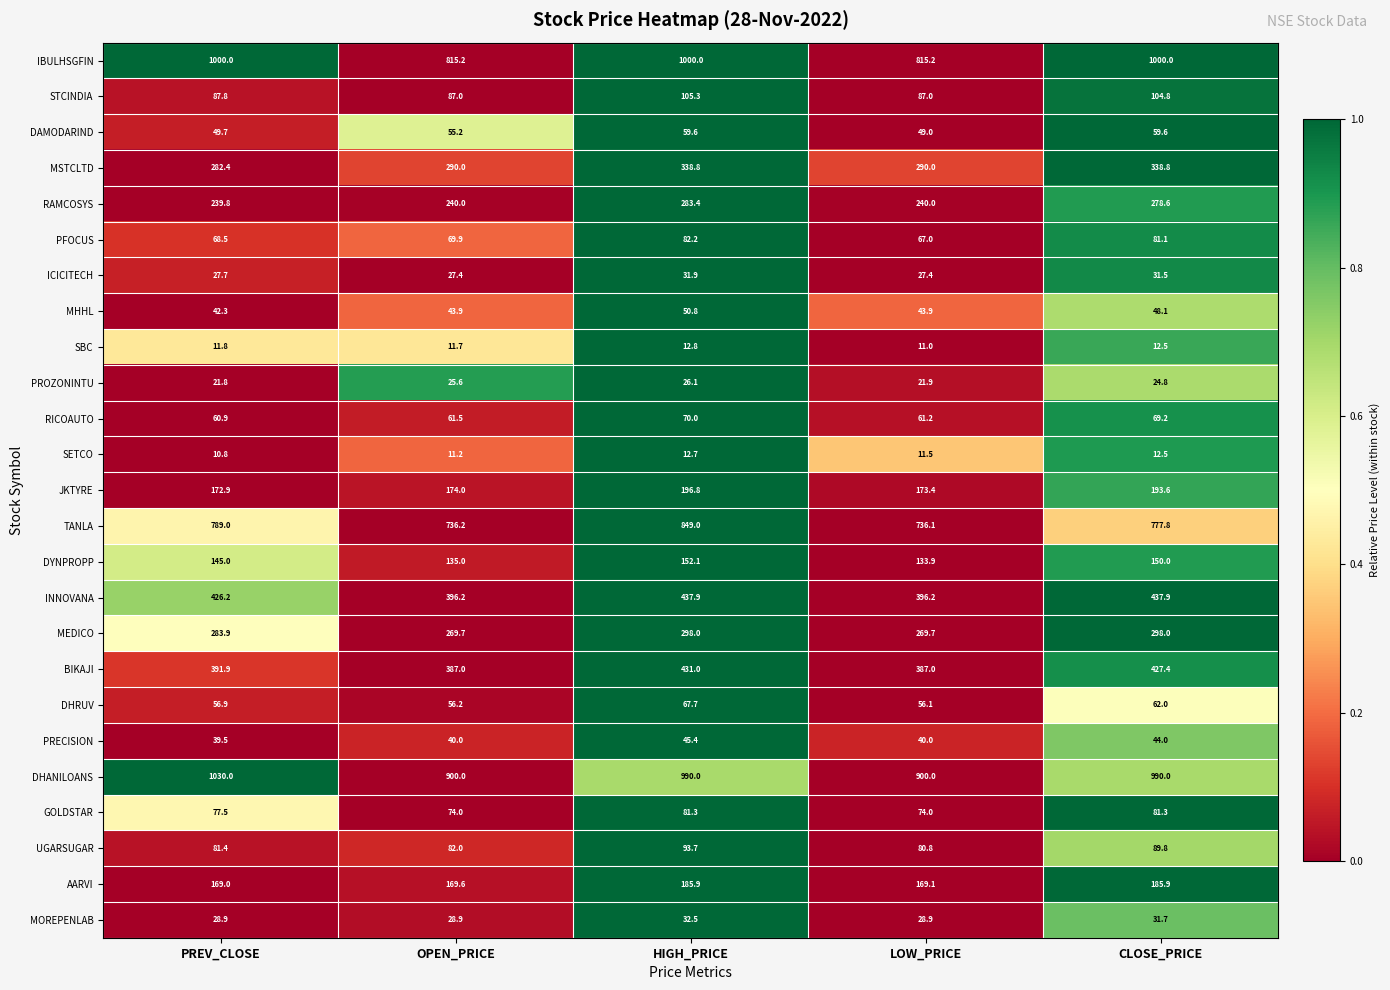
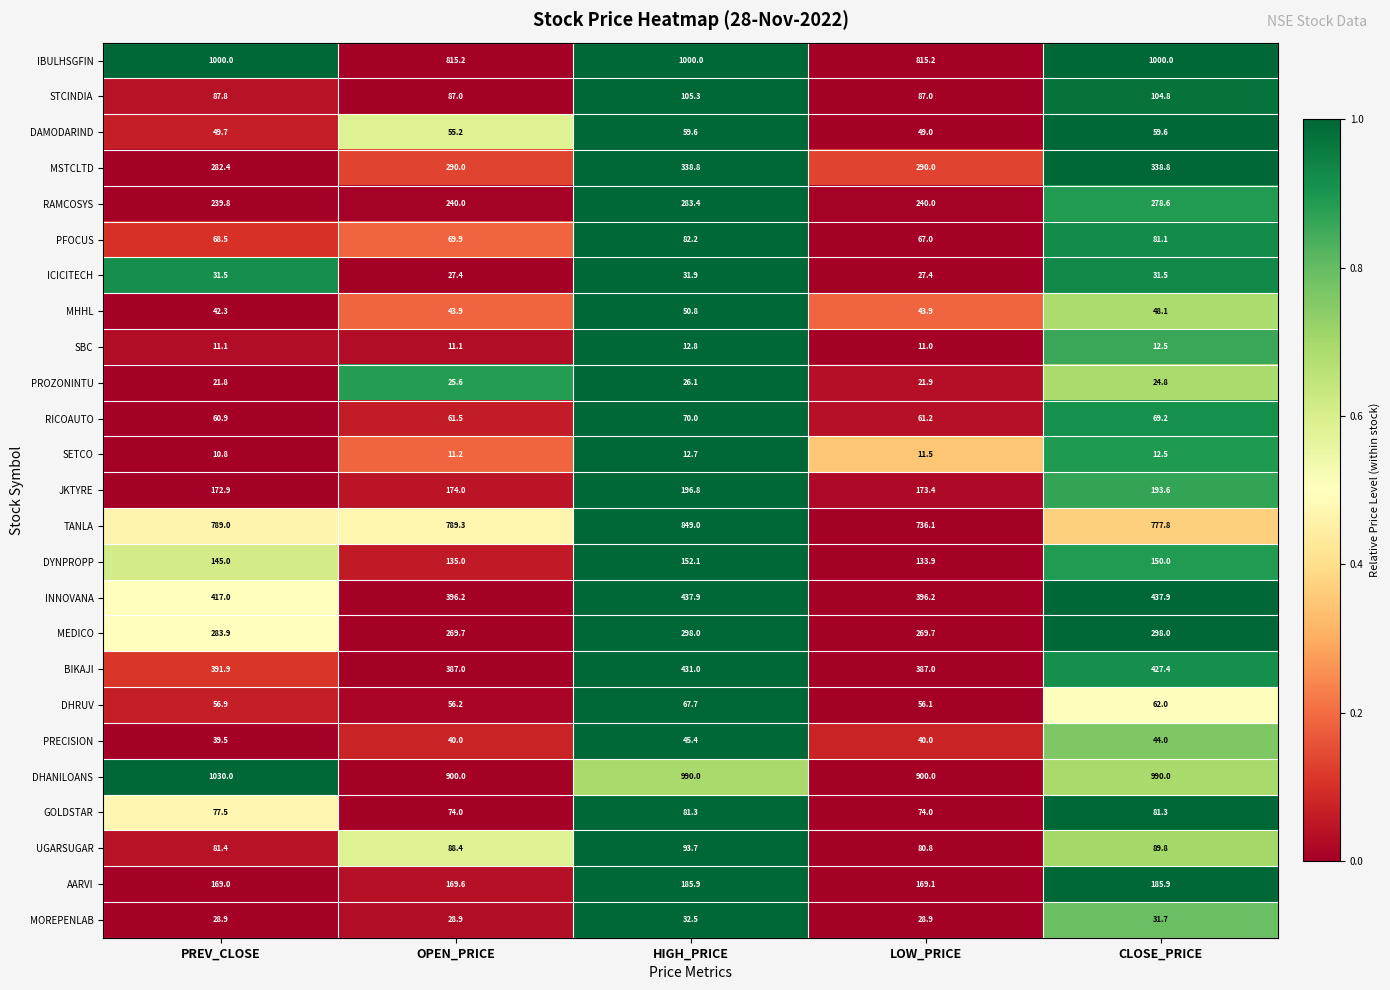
  {
    "IBULHSGFIN": {
      "PREV_CLOSE": 1000.0,
      "OPEN_PRICE": 815.2,
      "HIGH_PRICE": 1000.0,
      "LOW_PRICE": 815.2,
      "CLOSE_PRICE": 1000.0
    },
    "STCINDIA": {
      "PREV_CLOSE": 87.8,
      "OPEN_PRICE": 87.0,
      "HIGH_PRICE": 105.3,
      "LOW_PRICE": 87.0,
      "CLOSE_PRICE": 104.8
    },
    "DAMODARIND": {
      "PREV_CLOSE": 49.7,
      "OPEN_PRICE": 55.2,
      "HIGH_PRICE": 59.6,
      "LOW_PRICE": 49.0,
      "CLOSE_PRICE": 59.6
    },
    "MSTCLTD": {
      "PREV_CLOSE": 282.4,
      "OPEN_PRICE": 290.0,
      "HIGH_PRICE": 338.8,
      "LOW_PRICE": 290.0,
      "CLOSE_PRICE": 338.8
    },
    "RAMCOSYS": {
      "PREV_CLOSE": 239.8,
      "OPEN_PRICE": 240.0,
      "HIGH_PRICE": 283.4,
      "LOW_PRICE": 240.0,
      "CLOSE_PRICE": 278.6
    },
    "PFOCUS": {
      "PREV_CLOSE": 68.5,
      "OPEN_PRICE": 69.9,
      "HIGH_PRICE": 82.2,
      "LOW_PRICE": 67.0,
      "CLOSE_PRICE": 81.1
    },
    "ICICITECH": {
-     "PREV_CLOSE": 27.7,
+     "PREV_CLOSE": 31.5,
      "OPEN_PRICE": 27.4,
      "HIGH_PRICE": 31.9,
      "LOW_PRICE": 27.4,
      "CLOSE_PRICE": 31.5
    },
    "MHHL": {
      "PREV_CLOSE": 42.3,
      "OPEN_PRICE": 43.9,
      "HIGH_PRICE": 50.8,
      "LOW_PRICE": 43.9,
      "CLOSE_PRICE": 48.1
    },
    "SBC": {
-     "PREV_CLOSE": 11.8,
-     "OPEN_PRICE": 11.7,
+     "PREV_CLOSE": 11.1,
+     "OPEN_PRICE": 11.1,
      "HIGH_PRICE": 12.8,
      "LOW_PRICE": 11.0,
      "CLOSE_PRICE": 12.5
    },
    "PROZONINTU": {
      "PREV_CLOSE": 21.8,
      "OPEN_PRICE": 25.6,
      "HIGH_PRICE": 26.1,
      "LOW_PRICE": 21.9,
      "CLOSE_PRICE": 24.8
    },
    "RICOAUTO": {
      "PREV_CLOSE": 60.9,
      "OPEN_PRICE": 61.5,
      "HIGH_PRICE": 70.0,
      "LOW_PRICE": 61.2,
      "CLOSE_PRICE": 69.2
    },
    "SETCO": {
      "PREV_CLOSE": 10.8,
      "OPEN_PRICE": 11.2,
      "HIGH_PRICE": 12.7,
      "LOW_PRICE": 11.5,
      "CLOSE_PRICE": 12.5
    },
    "JKTYRE": {
      "PREV_CLOSE": 172.9,
      "OPEN_PRICE": 174.0,
      "HIGH_PRICE": 196.8,
      "LOW_PRICE": 173.4,
      "CLOSE_PRICE": 193.6
    },
    "TANLA": {
      "PREV_CLOSE": 789.0,
-     "OPEN_PRICE": 736.2,
+     "OPEN_PRICE": 789.3,
      "HIGH_PRICE": 849.0,
      "LOW_PRICE": 736.1,
      "CLOSE_PRICE": 777.8
    },
    "DYNPROPP": {
      "PREV_CLOSE": 145.0,
      "OPEN_PRICE": 135.0,
      "HIGH_PRICE": 152.1,
      "LOW_PRICE": 133.9,
      "CLOSE_PRICE": 150.0
    },
    "INNOVANA": {
-     "PREV_CLOSE": 426.2,
+     "PREV_CLOSE": 417.0,
      "OPEN_PRICE": 396.2,
      "HIGH_PRICE": 437.9,
      "LOW_PRICE": 396.2,
      "CLOSE_PRICE": 437.9
    },
    "MEDICO": {
      "PREV_CLOSE": 283.9,
      "OPEN_PRICE": 269.7,
      "HIGH_PRICE": 298.0,
      "LOW_PRICE": 269.7,
      "CLOSE_PRICE": 298.0
    },
    "BIKAJI": {
      "PREV_CLOSE": 391.9,
      "OPEN_PRICE": 387.0,
      "HIGH_PRICE": 431.0,
      "LOW_PRICE": 387.0,
      "CLOSE_PRICE": 427.4
    },
    "DHRUV": {
      "PREV_CLOSE": 56.9,
      "OPEN_PRICE": 56.2,
      "HIGH_PRICE": 67.7,
      "LOW_PRICE": 56.1,
      "CLOSE_PRICE": 62.0
    },
    "PRECISION": {
      "PREV_CLOSE": 39.5,
      "OPEN_PRICE": 40.0,
      "HIGH_PRICE": 45.4,
      "LOW_PRICE": 40.0,
      "CLOSE_PRICE": 44.0
    },
    "DHANILOANS": {
      "PREV_CLOSE": 1030.0,
      "OPEN_PRICE": 900.0,
      "HIGH_PRICE": 990.0,
      "LOW_PRICE": 900.0,
      "CLOSE_PRICE": 990.0
    },
    "GOLDSTAR": {
      "PREV_CLOSE": 77.5,
      "OPEN_PRICE": 74.0,
      "HIGH_PRICE": 81.3,
      "LOW_PRICE": 74.0,
      "CLOSE_PRICE": 81.3
    },
    "UGARSUGAR": {
      "PREV_CLOSE": 81.4,
-     "OPEN_PRICE": 82.0,
+     "OPEN_PRICE": 88.4,
      "HIGH_PRICE": 93.7,
      "LOW_PRICE": 80.8,
      "CLOSE_PRICE": 89.8
    },
    "AARVI": {
      "PREV_CLOSE": 169.0,
      "OPEN_PRICE": 169.6,
      "HIGH_PRICE": 185.9,
      "LOW_PRICE": 169.1,
      "CLOSE_PRICE": 185.9
    },
    "MOREPENLAB": {
      "PREV_CLOSE": 28.9,
      "OPEN_PRICE": 28.9,
      "HIGH_PRICE": 32.5,
      "LOW_PRICE": 28.9,
      "CLOSE_PRICE": 31.7
    }
  }
